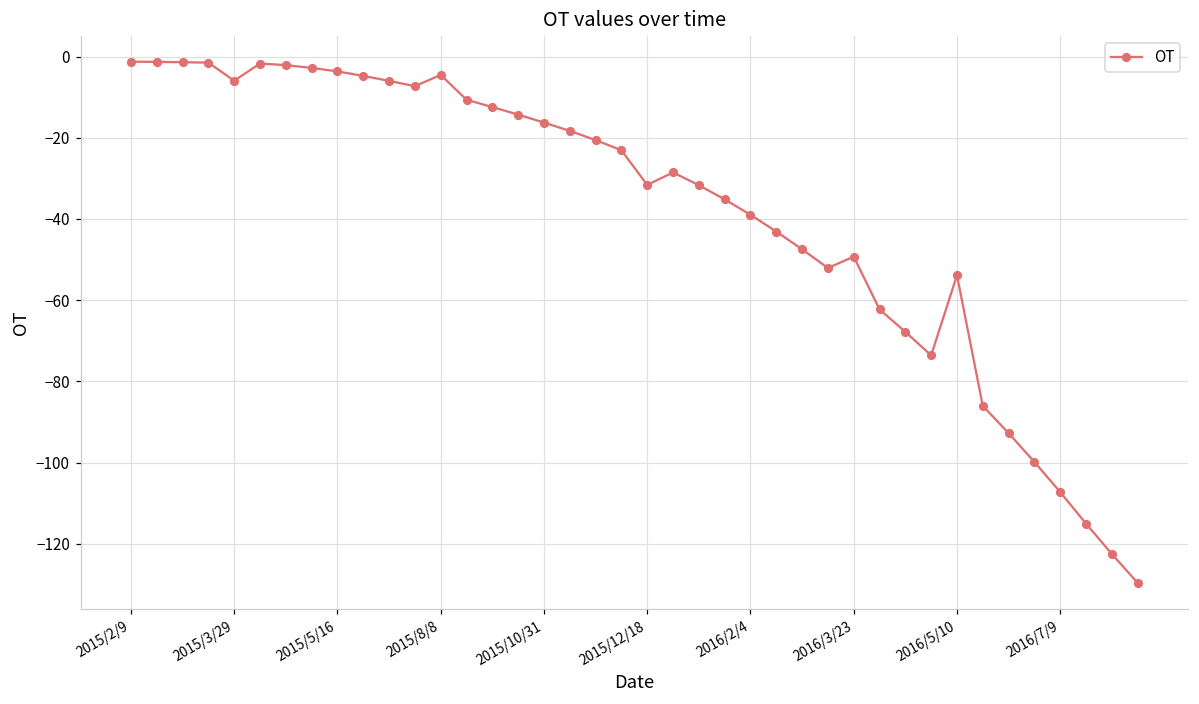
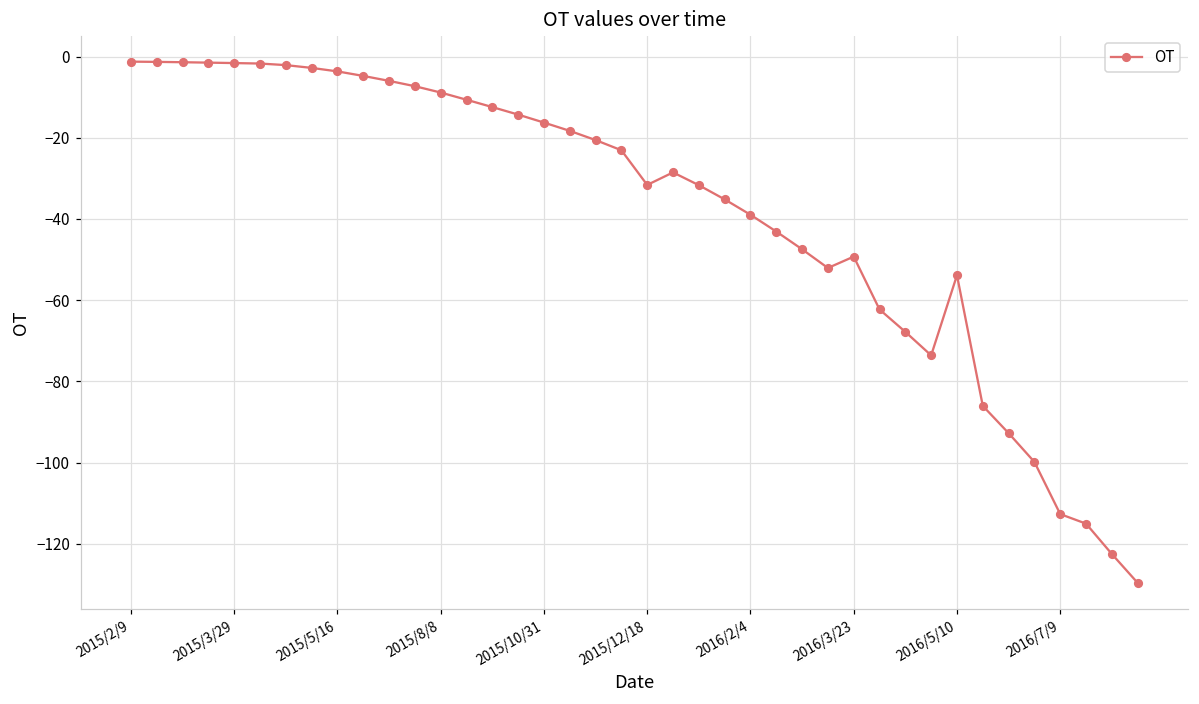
  {
    "2015/2/9": -1,
-   "2015/3/29": -6,
+   "2015/3/29": -2,
    "2015/5/16": -4,
-   "2015/8/8": -5,
+   "2015/8/8": -9,
    "2015/10/31": -16,
    "2015/12/18": -32,
    "2016/2/4": -39,
    "2016/3/23": -49,
    "2016/5/10": -54,
-   "2016/7/9": -107
+   "2016/7/9": -113
  }
